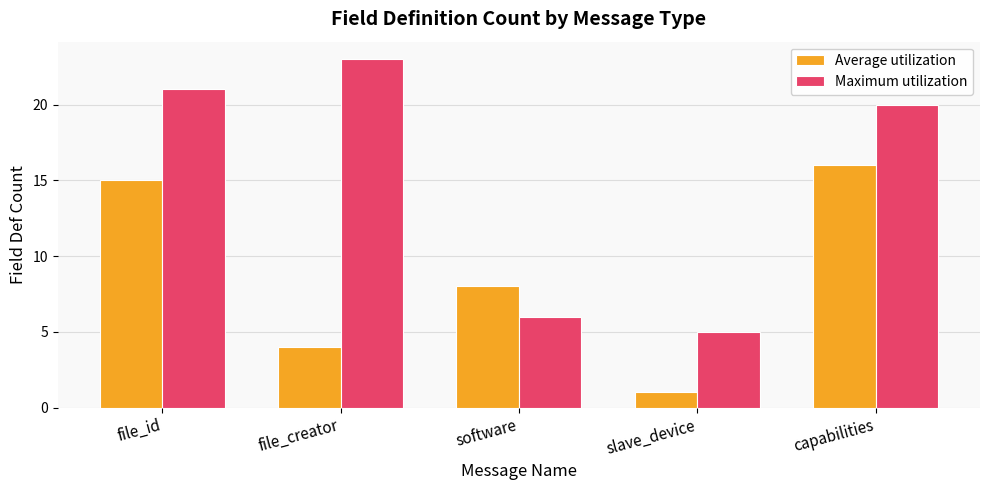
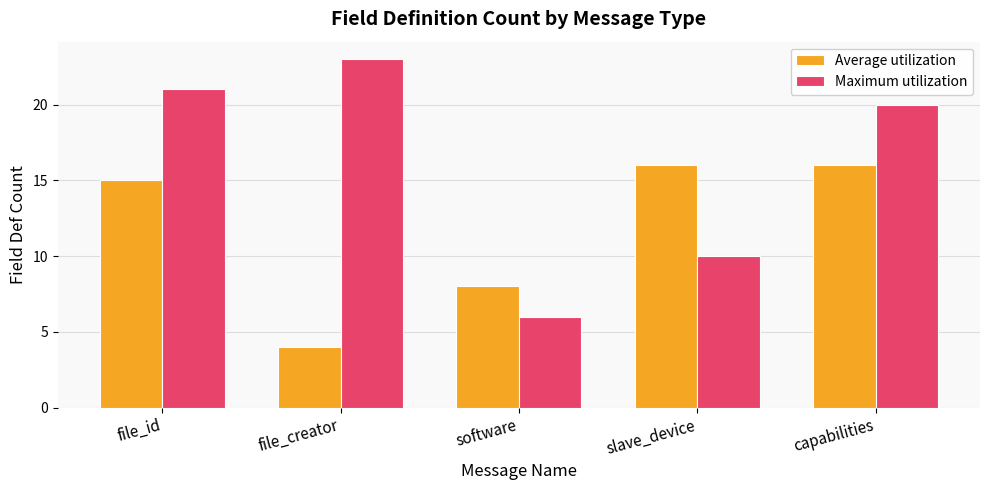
  {
    "Average utilization": {
      "file_id": 15,
      "file_creator": 4,
      "software": 8,
-     "slave_device": 1,
+     "slave_device": 16,
      "capabilities": 16
    },
    "Maximum utilization": {
      "file_id": 21,
      "file_creator": 23,
      "software": 6,
-     "slave_device": 5,
+     "slave_device": 10,
      "capabilities": 20
    }
  }
